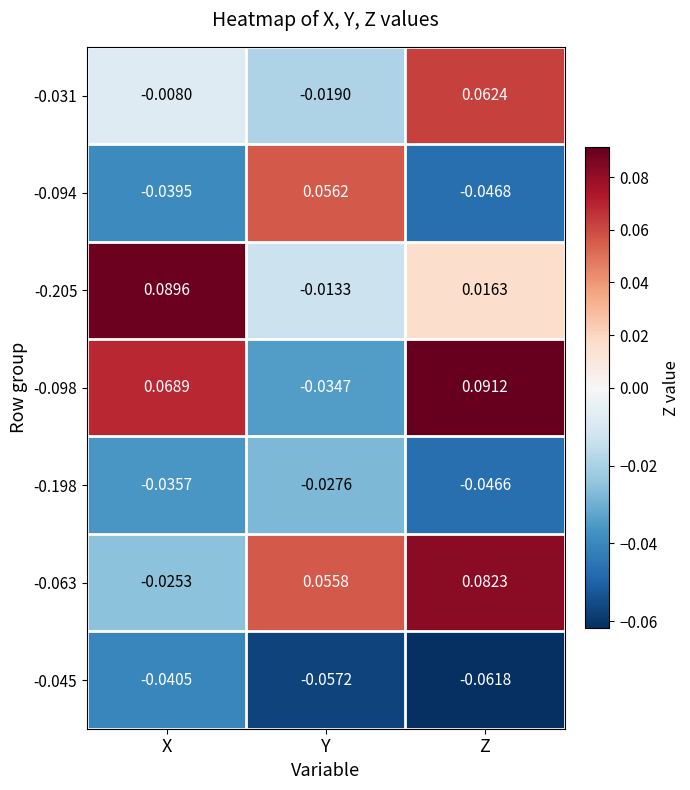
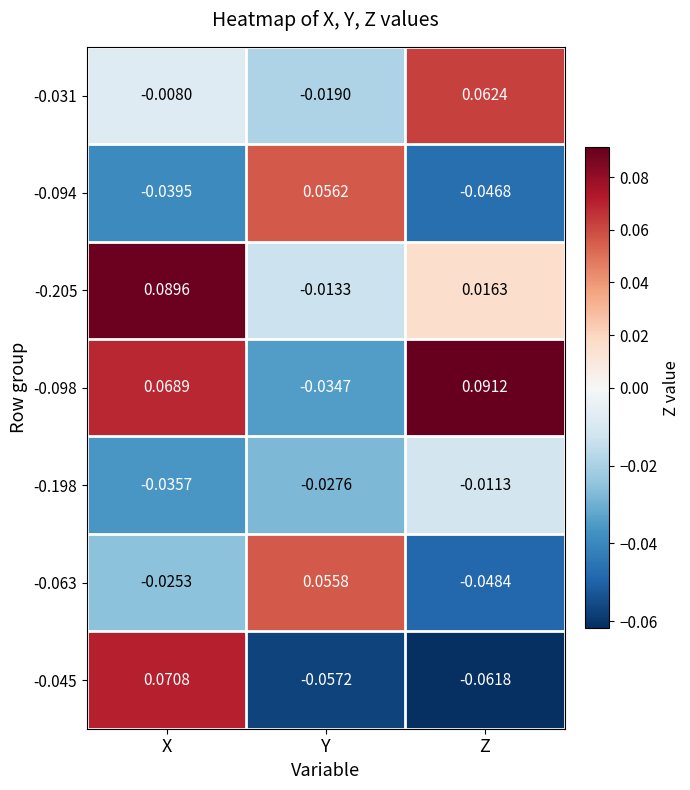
  {
    "-0.031": {
      "X": -0.0080,
      "Y": -0.0190,
      "Z": 0.0624
    },
    "-0.094": {
      "X": -0.0395,
      "Y": 0.0562,
      "Z": -0.0468
    },
    "-0.205": {
      "X": 0.0896,
      "Y": -0.0133,
      "Z": 0.0163
    },
    "-0.098": {
      "X": 0.0689,
      "Y": -0.0347,
      "Z": 0.0912
    },
    "-0.198": {
      "X": -0.0357,
      "Y": -0.0276,
-     "Z": -0.0466
+     "Z": -0.0113
    },
    "-0.063": {
      "X": -0.0253,
      "Y": 0.0558,
-     "Z": 0.0823
+     "Z": -0.0484
    },
    "-0.045": {
-     "X": -0.0405,
+     "X": 0.0708,
      "Y": -0.0572,
      "Z": -0.0618
    }
  }
